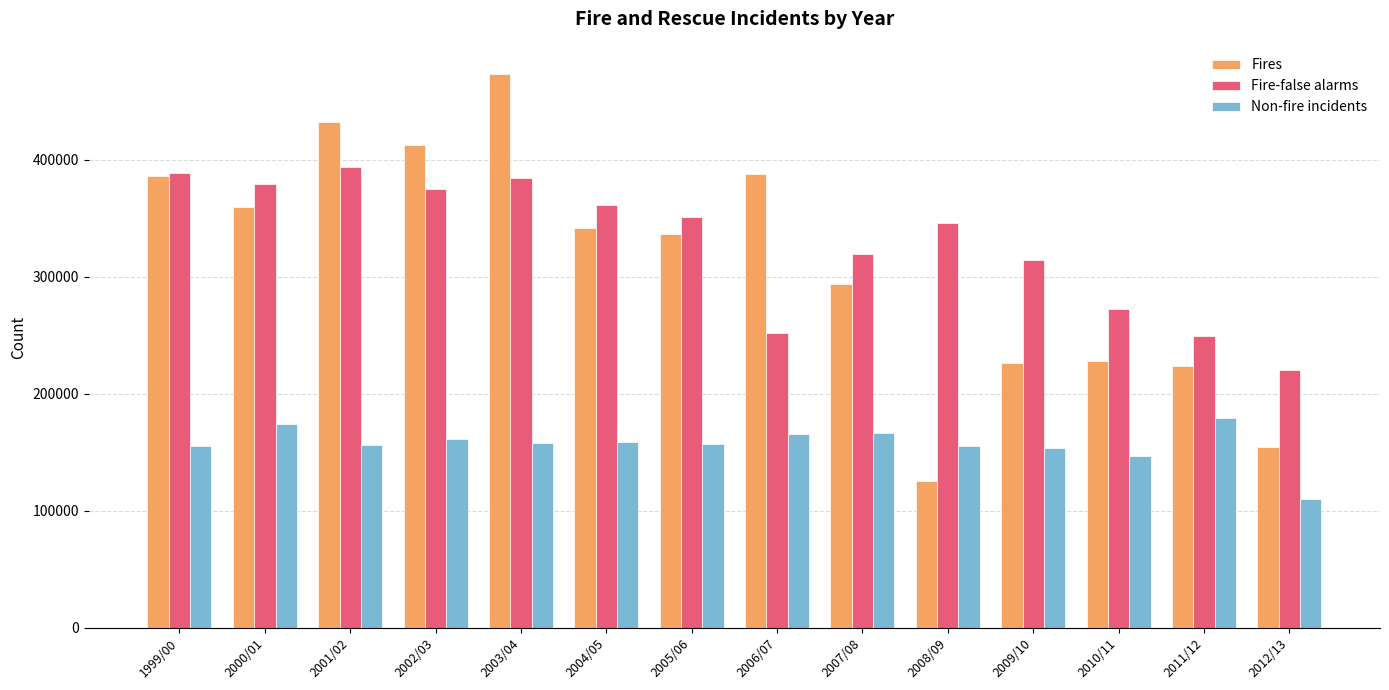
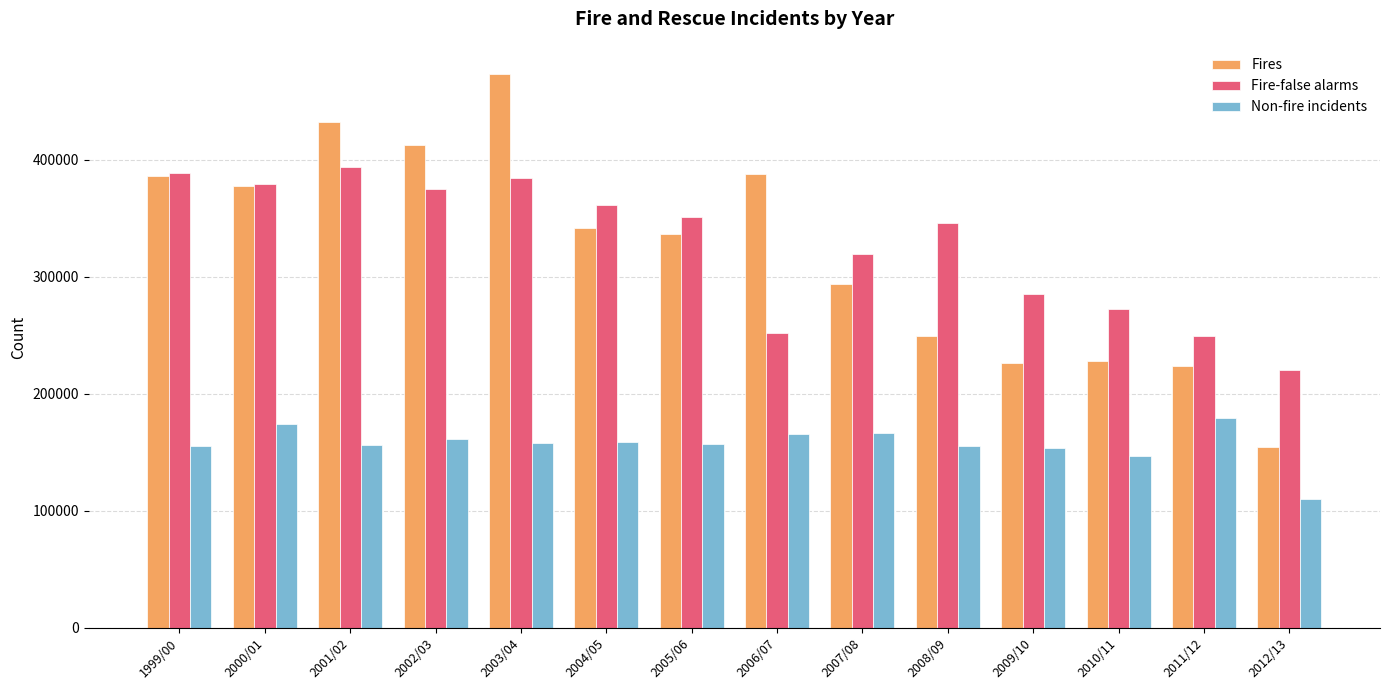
  {
    "Fires": {
      "1999/00": 386000,
-     "2000/01": 359000,
+     "2000/01": 377000,
      "2001/02": 432000,
      "2002/03": 412000,
      "2003/04": 474000,
      "2004/05": 342000,
      "2005/06": 336000,
      "2006/07": 387000,
      "2007/08": 294000,
-     "2008/09": 126000,
+     "2008/09": 249000,
      "2009/10": 226000,
      "2010/11": 228000,
      "2011/12": 224000,
      "2012/13": 154000
    },
    "Fire-false alarms": {
      "1999/00": 388000,
      "2000/01": 379000,
      "2001/02": 394000,
      "2002/03": 375000,
      "2003/04": 384000,
      "2004/05": 361000,
      "2005/06": 351000,
      "2006/07": 252000,
      "2007/08": 320000,
      "2008/09": 346000,
-     "2009/10": 315000,
+     "2009/10": 285000,
      "2010/11": 272000,
      "2011/12": 249000,
      "2012/13": 220000
    },
    "Non-fire incidents": {
      "1999/00": 155000,
      "2000/01": 174000,
      "2001/02": 156000,
      "2002/03": 161000,
      "2003/04": 158000,
      "2004/05": 158000,
      "2005/06": 157000,
      "2006/07": 166000,
      "2007/08": 166000,
      "2008/09": 156000,
      "2009/10": 154000,
      "2010/11": 147000,
      "2011/12": 180000,
      "2012/13": 110000
    }
  }
